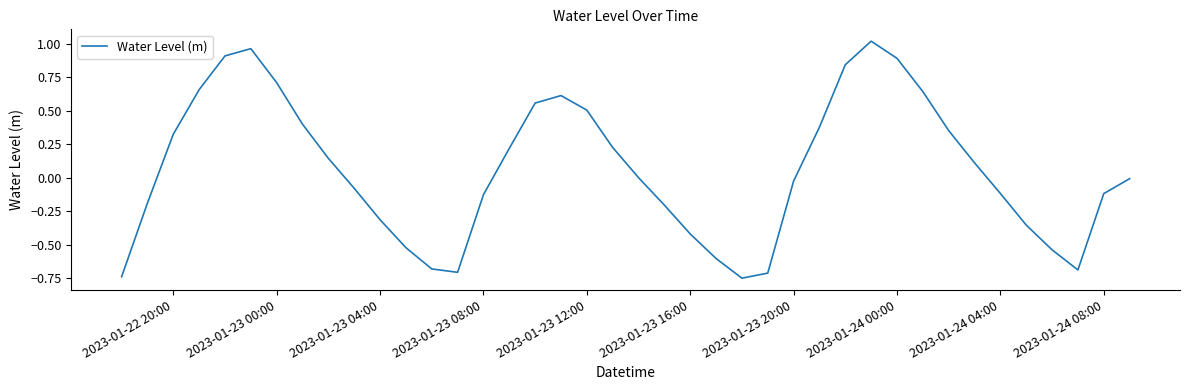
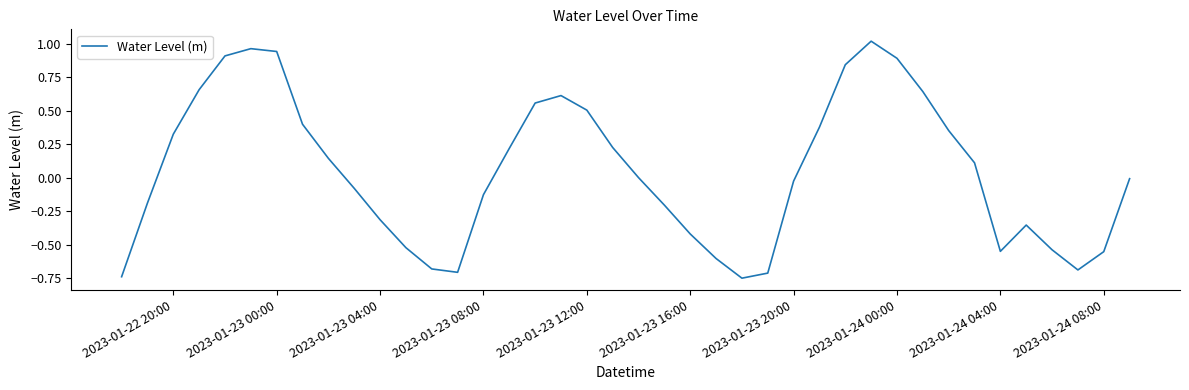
  {
    "2023-01-22 20:00": 0.33,
-   "2023-01-23 00:00": 0.71,
+   "2023-01-23 00:00": 0.94,
    "2023-01-23 04:00": -0.31,
    "2023-01-23 08:00": -0.13,
    "2023-01-23 12:00": 0.50,
    "2023-01-23 16:00": -0.42,
    "2023-01-23 20:00": -0.02,
    "2023-01-24 00:00": 0.89,
-   "2023-01-24 04:00": -0.12,
-   "2023-01-24 08:00": -0.12
+   "2023-01-24 04:00": -0.55,
+   "2023-01-24 08:00": -0.55
  }
